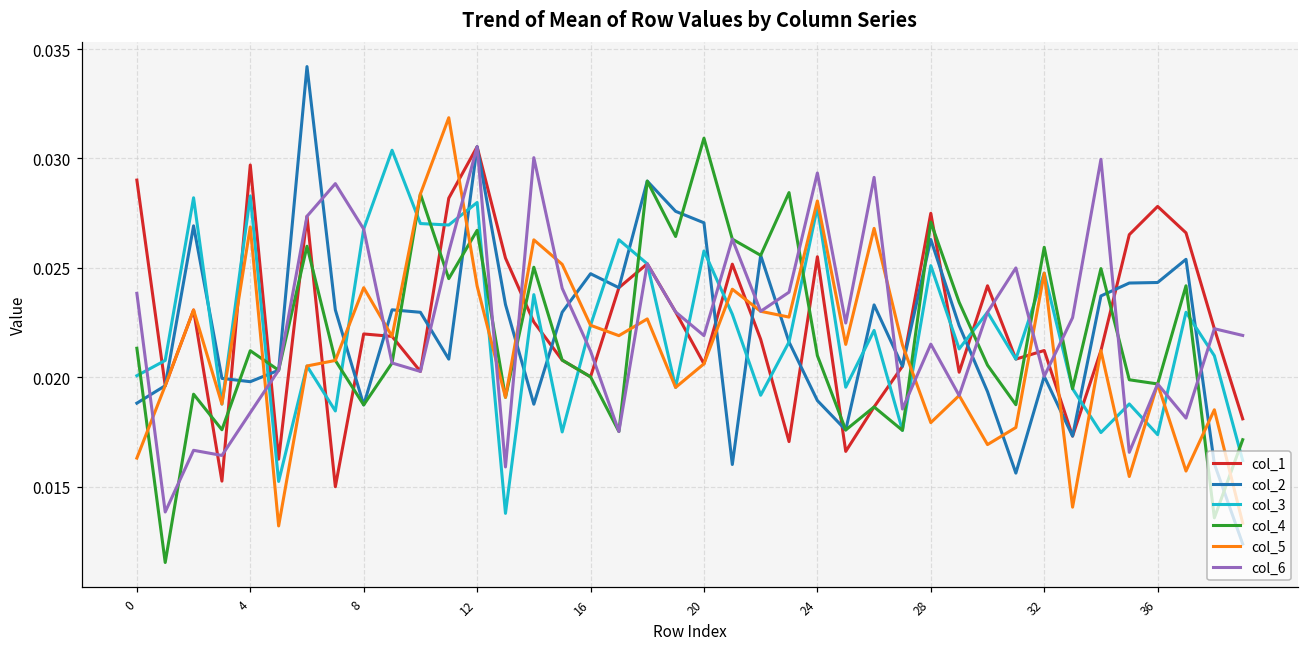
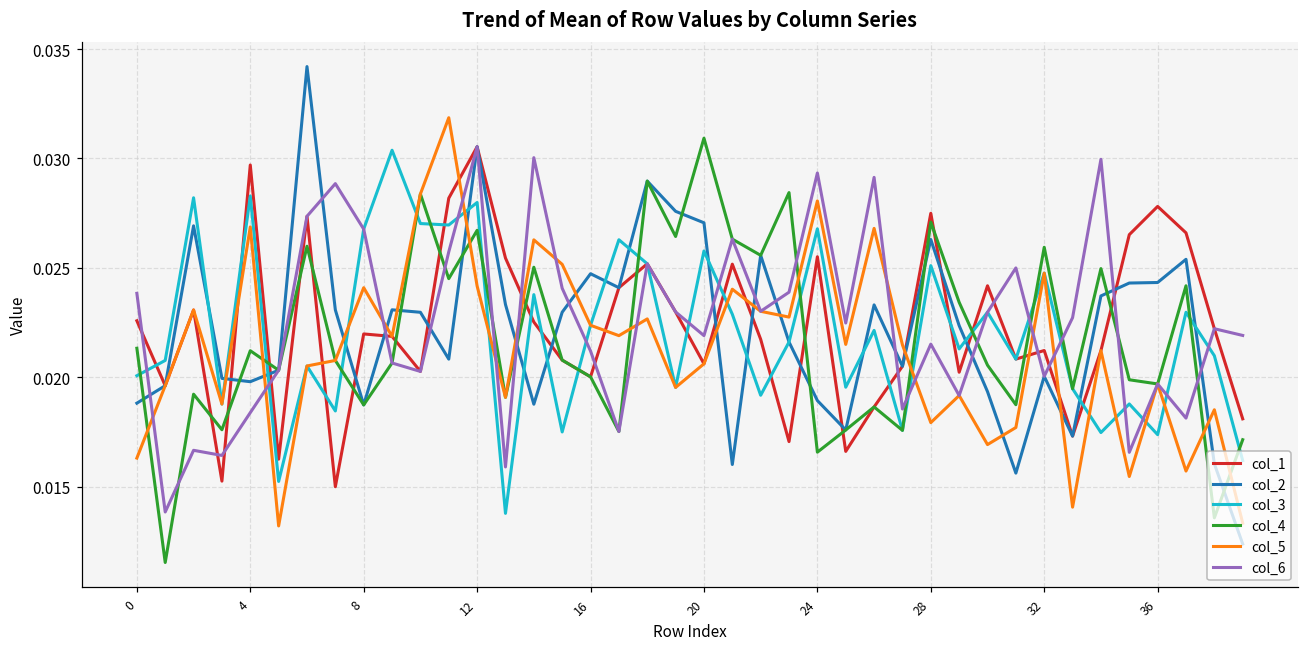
  {
    "col_1": {
-     "0": 0.0290,
+     "0": 0.0226,
      "4": 0.0297,
      "8": 0.0220,
      "24": 0.0255,
      "28": 0.0275,
      "32": 0.0212,
      "36": 0.0278
    },
    "col_2": {
      "0": 0.0188,
      "4": 0.0198,
      "16": 0.0247,
      "20": 0.0271,
      "24": 0.0189,
      "28": 0.0263,
      "36": 0.0243
    },
    "col_3": {
      "0": 0.0201,
      "4": 0.0283,
      "12": 0.0280,
      "20": 0.0258,
-     "24": 0.0278,
+     "24": 0.0268,
      "28": 0.0251,
      "36": 0.0174
    },
    "col_4": {
      "0": 0.0213,
      "4": 0.0212,
      "12": 0.0267,
      "20": 0.0309,
-     "24": 0.0210,
+     "24": 0.0166,
      "28": 0.0271,
      "32": 0.0259
    },
    "col_5": {
      "0": 0.0163,
      "4": 0.0269,
      "8": 0.0241,
      "12": 0.0242,
      "24": 0.0281,
      "28": 0.0179
    },
    "col_6": {
      "0": 0.0238,
      "4": 0.0184,
      "16": 0.0212,
      "20": 0.0219,
      "24": 0.0293,
      "28": 0.0215
    }
  }
